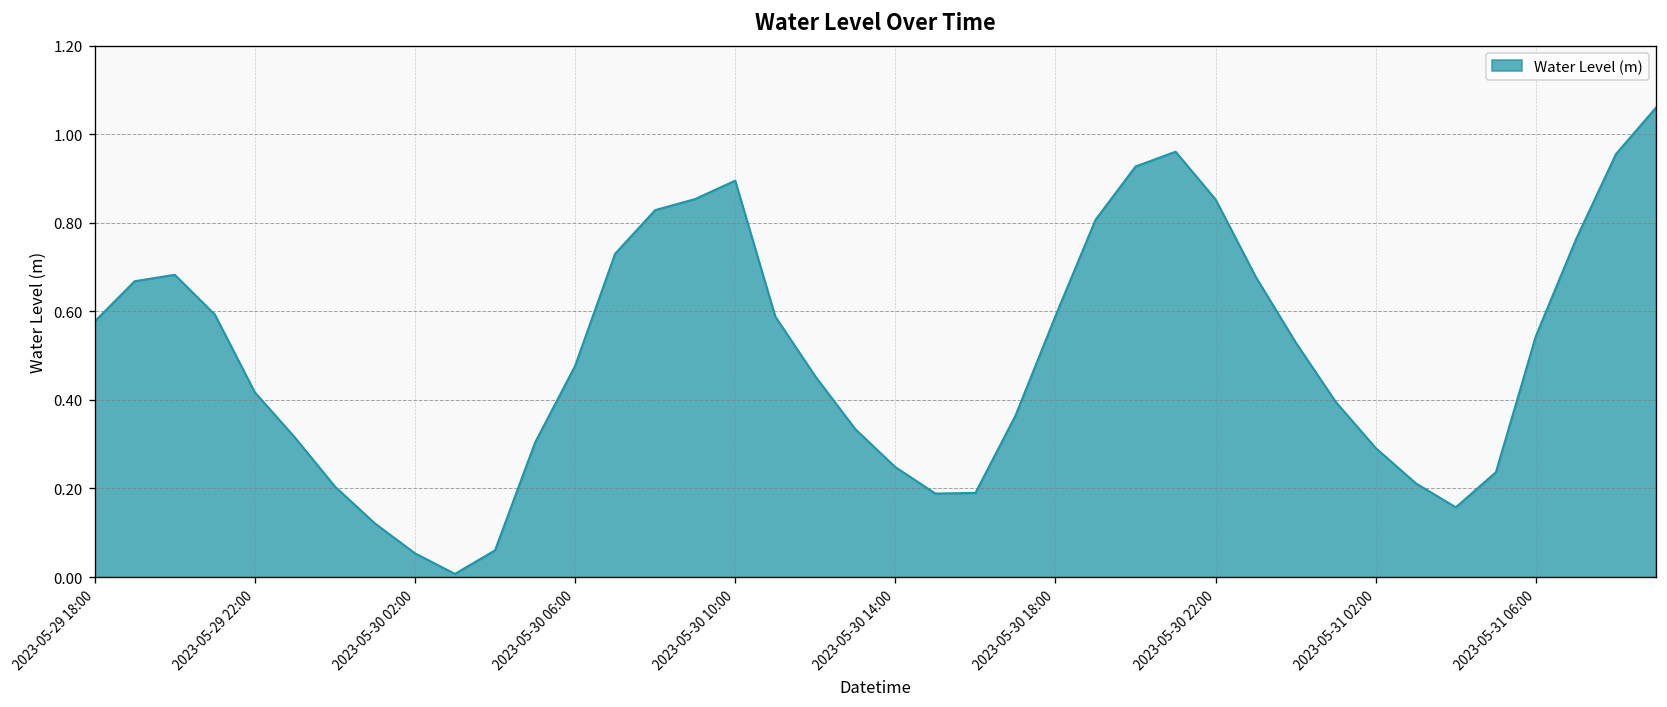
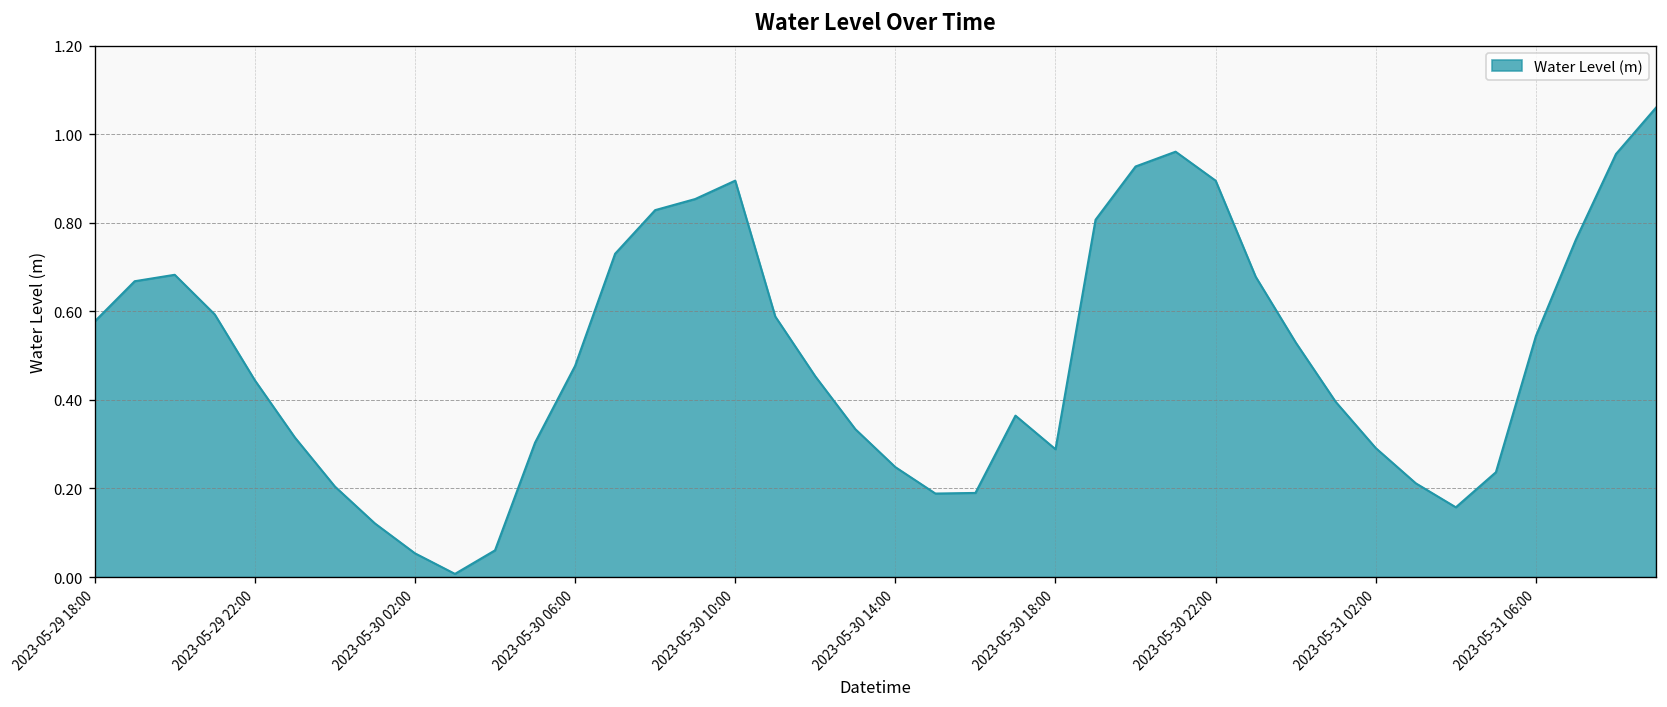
  {
    "2023-05-29 18:00": 0.58,
-   "2023-05-29 22:00": 0.42,
+   "2023-05-29 22:00": 0.44,
    "2023-05-30 02:00": 0.05,
    "2023-05-30 06:00": 0.48,
    "2023-05-30 10:00": 0.90,
    "2023-05-30 14:00": 0.25,
-   "2023-05-30 18:00": 0.59,
-   "2023-05-30 22:00": 0.85,
+   "2023-05-30 18:00": 0.29,
+   "2023-05-30 22:00": 0.90,
    "2023-05-31 02:00": 0.29,
    "2023-05-31 06:00": 0.54
  }
